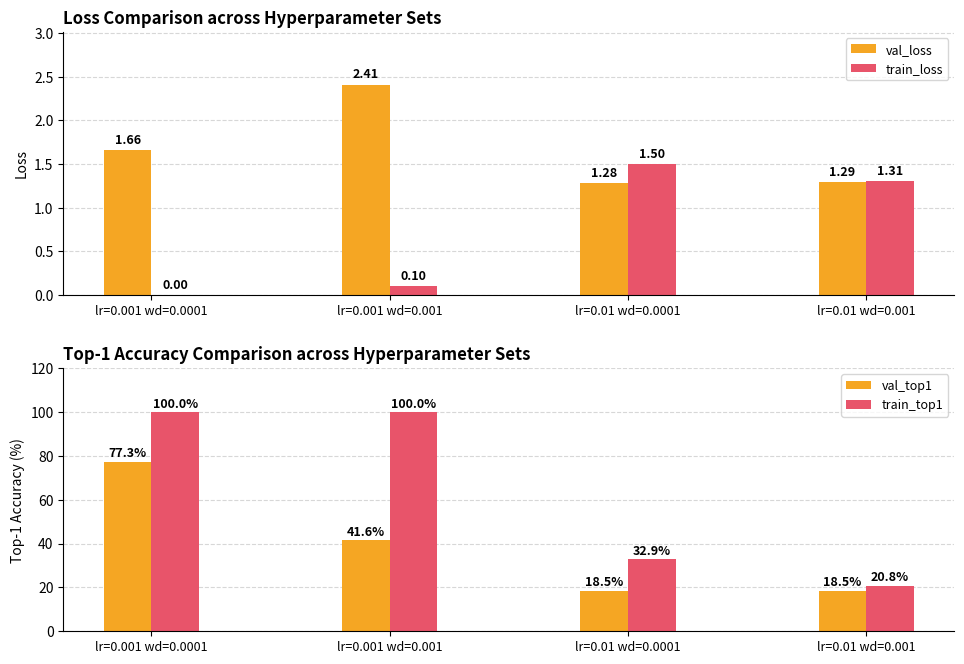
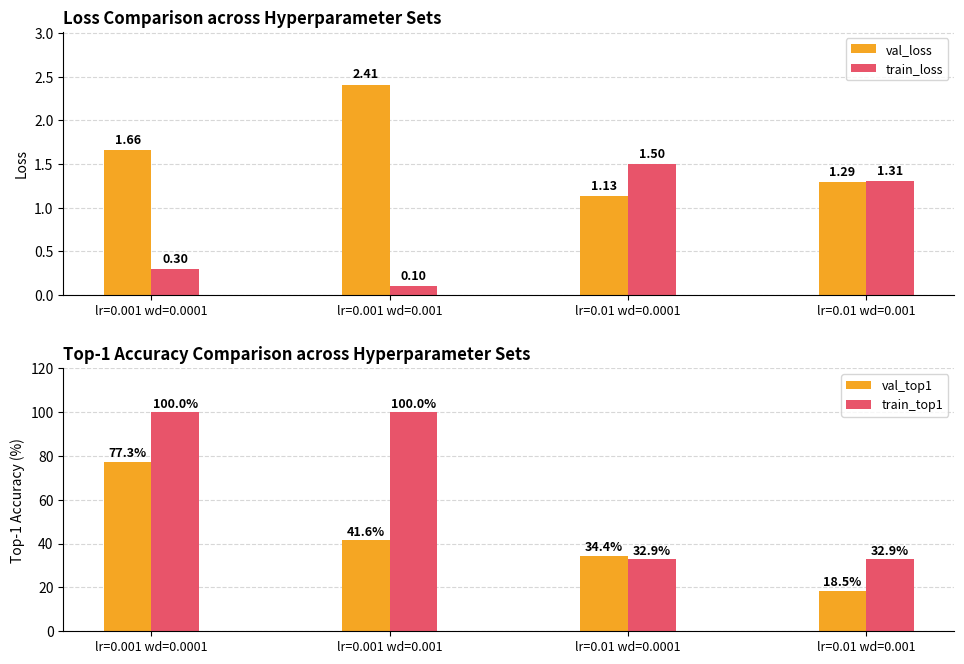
  {
    "Loss Comparison across Hyperparameter Sets": {
      "val_loss": {
        "lr=0.001 wd=0.0001": "1.66",
        "lr=0.001 wd=0.001": "2.41",
-       "lr=0.01 wd=0.0001": "1.28",
+       "lr=0.01 wd=0.0001": "1.13",
        "lr=0.01 wd=0.001": "1.29"
      },
      "train_loss": {
-       "lr=0.001 wd=0.0001": "0.00",
+       "lr=0.001 wd=0.0001": "0.30",
        "lr=0.001 wd=0.001": "0.10",
        "lr=0.01 wd=0.0001": "1.50",
        "lr=0.01 wd=0.001": "1.31"
      }
    },
    "Top-1 Accuracy Comparison across Hyperparameter Sets": {
      "val_top1": {
        "lr=0.001 wd=0.0001": "77.3%",
        "lr=0.001 wd=0.001": "41.6%",
-       "lr=0.01 wd=0.0001": "18.5%",
+       "lr=0.01 wd=0.0001": "34.4%",
        "lr=0.01 wd=0.001": "18.5%"
      },
      "train_top1": {
        "lr=0.001 wd=0.0001": "100.0%",
        "lr=0.001 wd=0.001": "100.0%",
        "lr=0.01 wd=0.0001": "32.9%",
-       "lr=0.01 wd=0.001": "20.8%"
+       "lr=0.01 wd=0.001": "32.9%"
      }
    }
  }
